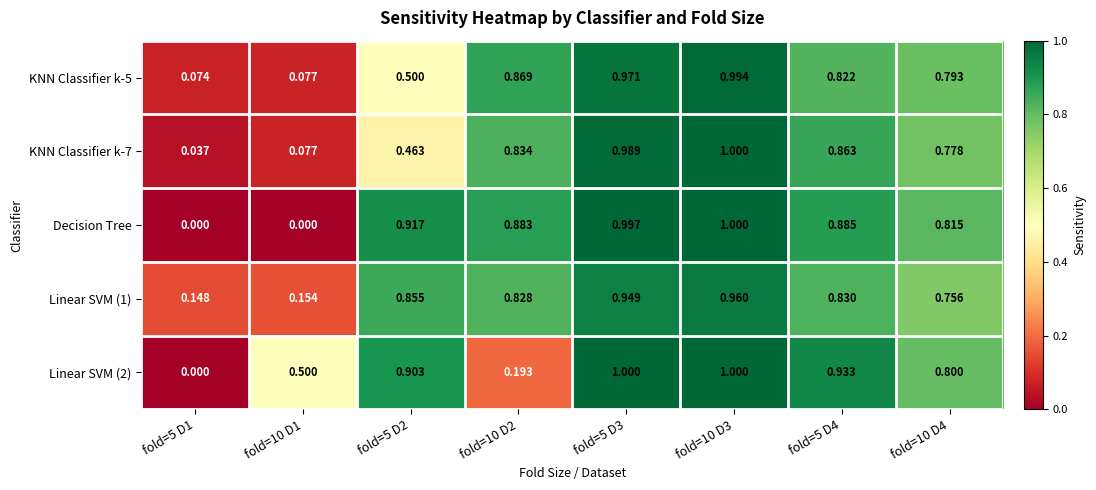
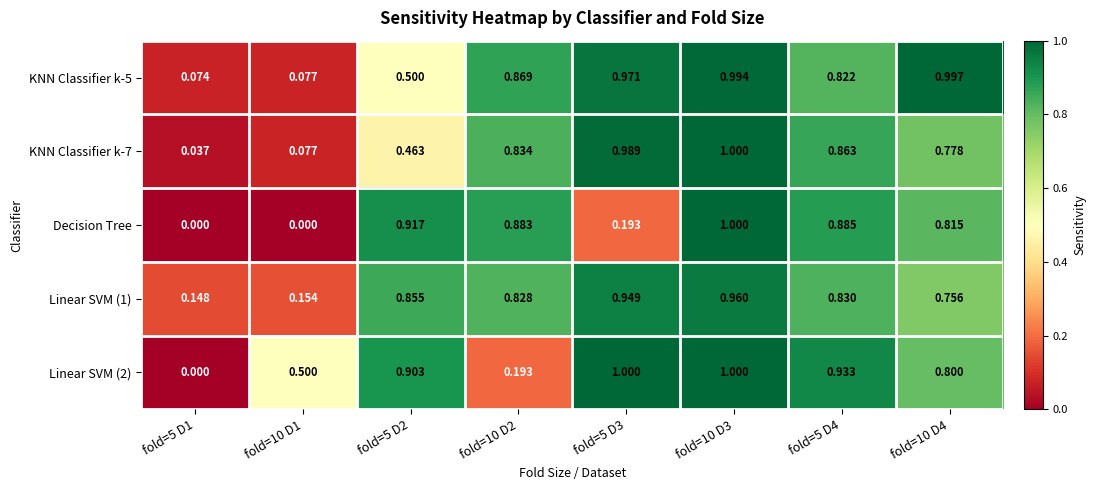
  {
    "KNN Classifier k-5": {
      "fold=5 D1": 0.074,
      "fold=10 D1": 0.077,
      "fold=5 D2": 0.500,
      "fold=10 D2": 0.869,
      "fold=5 D3": 0.971,
      "fold=10 D3": 0.994,
      "fold=5 D4": 0.822,
-     "fold=10 D4": 0.793
+     "fold=10 D4": 0.997
    },
    "KNN Classifier k-7": {
      "fold=5 D1": 0.037,
      "fold=10 D1": 0.077,
      "fold=5 D2": 0.463,
      "fold=10 D2": 0.834,
      "fold=5 D3": 0.989,
      "fold=10 D3": 1.000,
      "fold=5 D4": 0.863,
      "fold=10 D4": 0.778
    },
    "Decision Tree": {
      "fold=5 D1": 0.000,
      "fold=10 D1": 0.000,
      "fold=5 D2": 0.917,
      "fold=10 D2": 0.883,
-     "fold=5 D3": 0.997,
+     "fold=5 D3": 0.193,
      "fold=10 D3": 1.000,
      "fold=5 D4": 0.885,
      "fold=10 D4": 0.815
    },
    "Linear SVM (1)": {
      "fold=5 D1": 0.148,
      "fold=10 D1": 0.154,
      "fold=5 D2": 0.855,
      "fold=10 D2": 0.828,
      "fold=5 D3": 0.949,
      "fold=10 D3": 0.960,
      "fold=5 D4": 0.830,
      "fold=10 D4": 0.756
    },
    "Linear SVM (2)": {
      "fold=5 D1": 0.000,
      "fold=10 D1": 0.500,
      "fold=5 D2": 0.903,
      "fold=10 D2": 0.193,
      "fold=5 D3": 1.000,
      "fold=10 D3": 1.000,
      "fold=5 D4": 0.933,
      "fold=10 D4": 0.800
    }
  }
